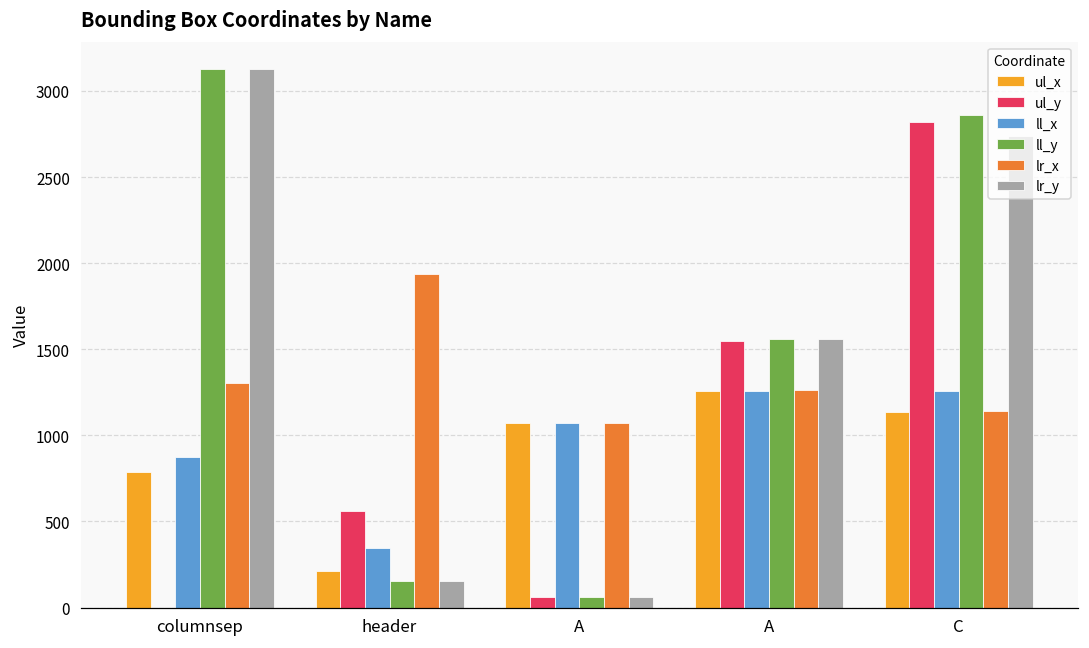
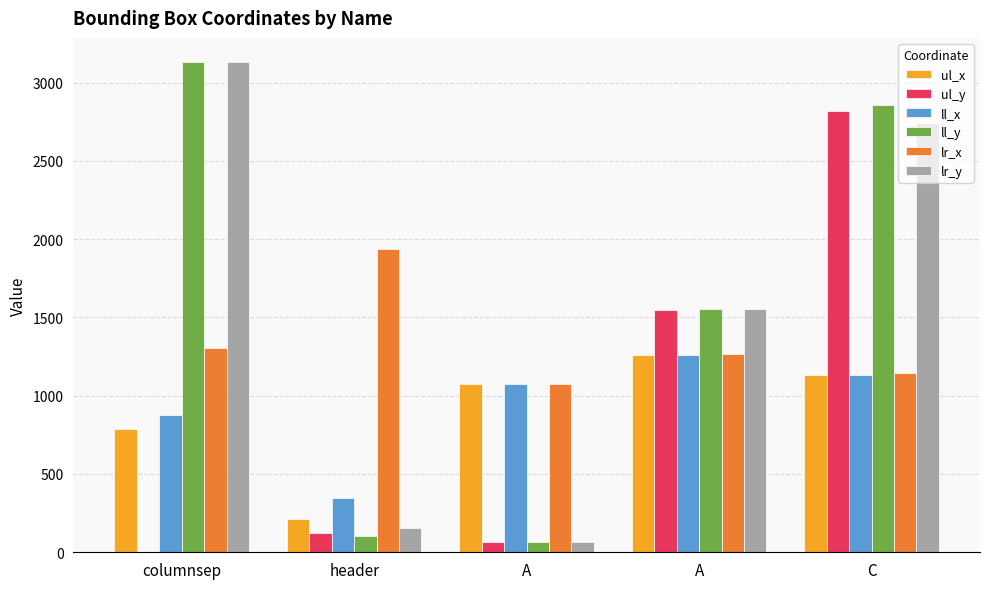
  {
    "ul_y": {
      "columnsep": 0,
-     "header": 560,
+     "header": 120,
      "C": 2820
    },
    "ll_x": {
      "columnsep": 870,
      "header": 350,
-     "C": 1260
+     "C": 1130
    },
    "ll_y": {
      "columnsep": 3130,
-     "header": 160,
+     "header": 100,
      "C": 2860
    },
    "lr_y": {
      "columnsep": 3130,
      "header": 160
    }
  }
